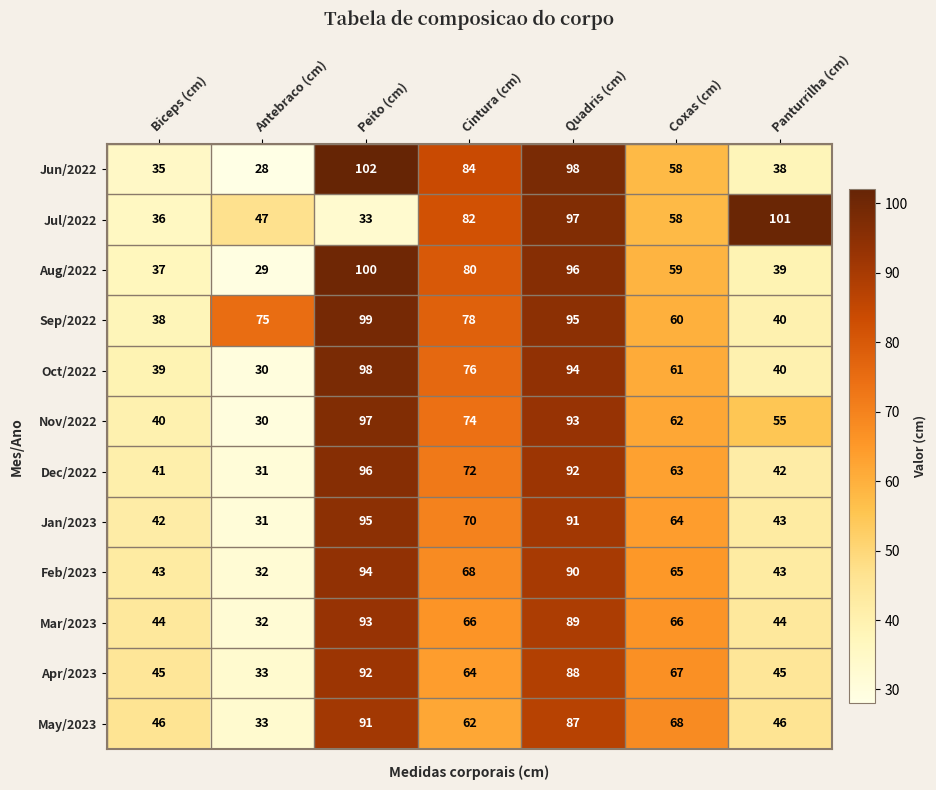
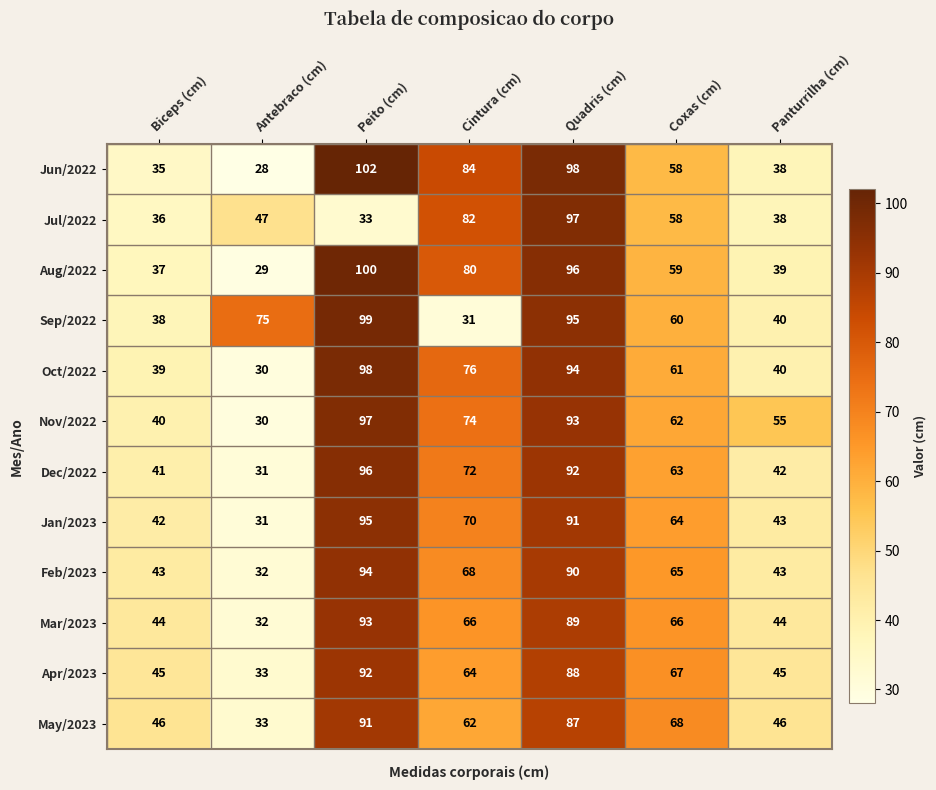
  {
    "Jun/2022": {
      "Biceps (cm)": 35,
      "Antebraco (cm)": 28,
      "Peito (cm)": 102,
      "Cintura (cm)": 84,
      "Quadris (cm)": 98,
      "Coxas (cm)": 58,
      "Panturrilha (cm)": 38
    },
    "Jul/2022": {
      "Biceps (cm)": 36,
      "Antebraco (cm)": 47,
      "Peito (cm)": 33,
      "Cintura (cm)": 82,
      "Quadris (cm)": 97,
      "Coxas (cm)": 58,
-     "Panturrilha (cm)": 101
+     "Panturrilha (cm)": 38
    },
    "Aug/2022": {
      "Biceps (cm)": 37,
      "Antebraco (cm)": 29,
      "Peito (cm)": 100,
      "Cintura (cm)": 80,
      "Quadris (cm)": 96,
      "Coxas (cm)": 59,
      "Panturrilha (cm)": 39
    },
    "Sep/2022": {
      "Biceps (cm)": 38,
      "Antebraco (cm)": 75,
      "Peito (cm)": 99,
-     "Cintura (cm)": 78,
+     "Cintura (cm)": 31,
      "Quadris (cm)": 95,
      "Coxas (cm)": 60,
      "Panturrilha (cm)": 40
    },
    "Oct/2022": {
      "Biceps (cm)": 39,
      "Antebraco (cm)": 30,
      "Peito (cm)": 98,
      "Cintura (cm)": 76,
      "Quadris (cm)": 94,
      "Coxas (cm)": 61,
      "Panturrilha (cm)": 40
    },
    "Nov/2022": {
      "Biceps (cm)": 40,
      "Antebraco (cm)": 30,
      "Peito (cm)": 97,
      "Cintura (cm)": 74,
      "Quadris (cm)": 93,
      "Coxas (cm)": 62,
      "Panturrilha (cm)": 55
    },
    "Dec/2022": {
      "Biceps (cm)": 41,
      "Antebraco (cm)": 31,
      "Peito (cm)": 96,
      "Cintura (cm)": 72,
      "Quadris (cm)": 92,
      "Coxas (cm)": 63,
      "Panturrilha (cm)": 42
    },
    "Jan/2023": {
      "Biceps (cm)": 42,
      "Antebraco (cm)": 31,
      "Peito (cm)": 95,
      "Cintura (cm)": 70,
      "Quadris (cm)": 91,
      "Coxas (cm)": 64,
      "Panturrilha (cm)": 43
    },
    "Feb/2023": {
      "Biceps (cm)": 43,
      "Antebraco (cm)": 32,
      "Peito (cm)": 94,
      "Cintura (cm)": 68,
      "Quadris (cm)": 90,
      "Coxas (cm)": 65,
      "Panturrilha (cm)": 43
    },
    "Mar/2023": {
      "Biceps (cm)": 44,
      "Antebraco (cm)": 32,
      "Peito (cm)": 93,
      "Cintura (cm)": 66,
      "Quadris (cm)": 89,
      "Coxas (cm)": 66,
      "Panturrilha (cm)": 44
    },
    "Apr/2023": {
      "Biceps (cm)": 45,
      "Antebraco (cm)": 33,
      "Peito (cm)": 92,
      "Cintura (cm)": 64,
      "Quadris (cm)": 88,
      "Coxas (cm)": 67,
      "Panturrilha (cm)": 45
    },
    "May/2023": {
      "Biceps (cm)": 46,
      "Antebraco (cm)": 33,
      "Peito (cm)": 91,
      "Cintura (cm)": 62,
      "Quadris (cm)": 87,
      "Coxas (cm)": 68,
      "Panturrilha (cm)": 46
    }
  }
